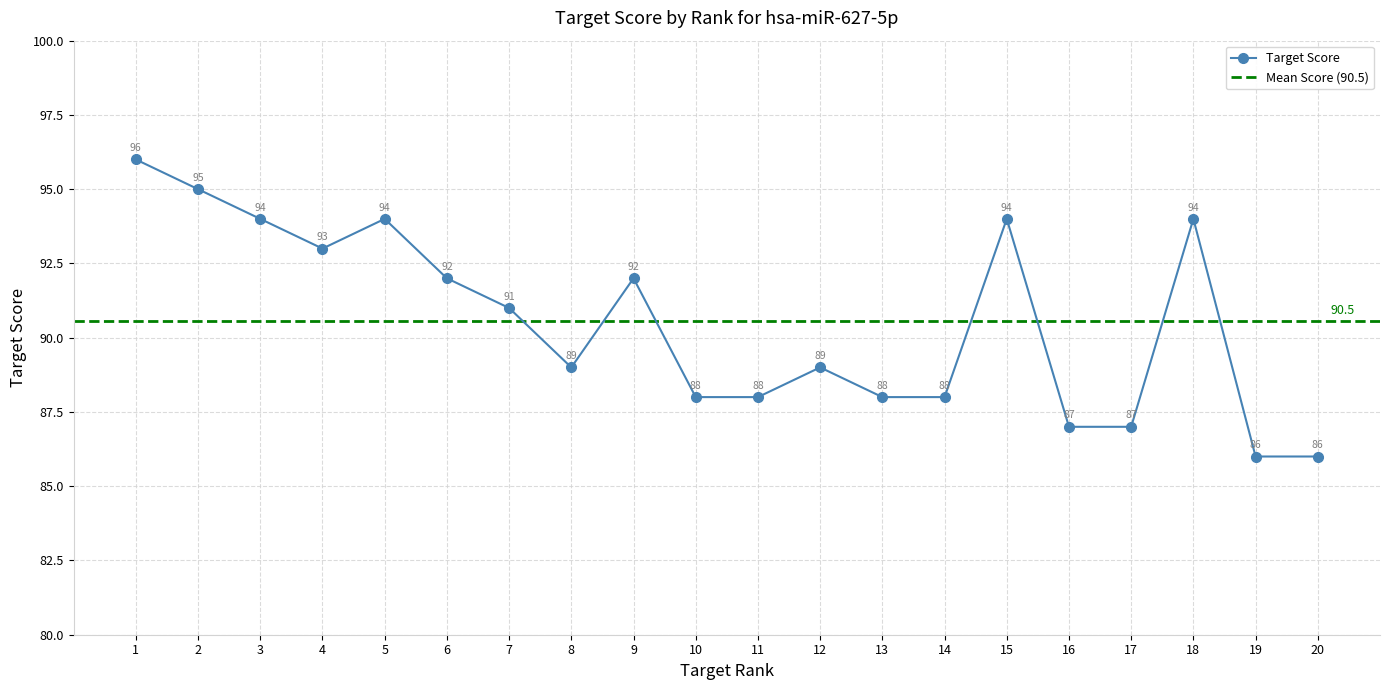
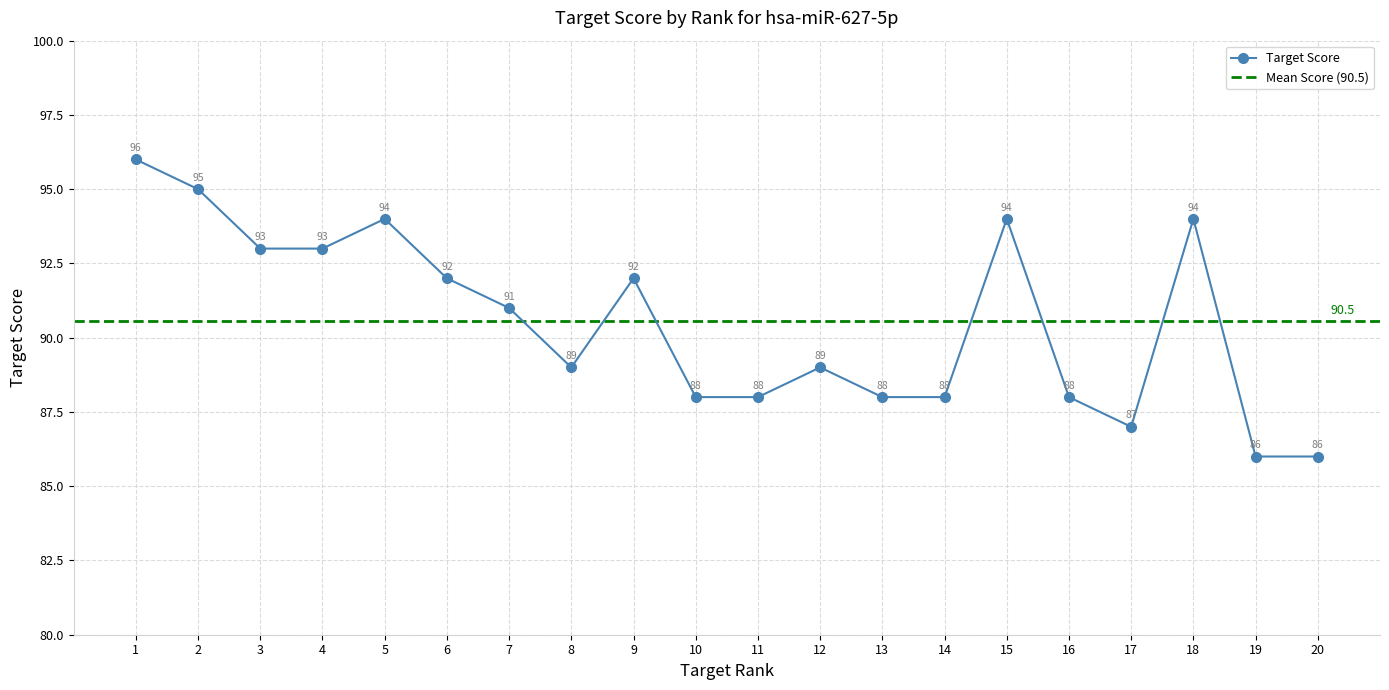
  {
    "1": 96,
    "2": 95,
-   "3": 94,
+   "3": 93,
    "4": 93,
    "5": 94,
    "6": 92,
    "7": 91,
    "8": 89,
    "9": 92,
    "10": 88,
    "11": 88,
    "12": 89,
    "13": 88,
    "14": 88,
    "15": 94,
-   "16": 87,
+   "16": 88,
    "17": 87,
    "18": 94,
    "19": 86,
    "20": 86
  }
